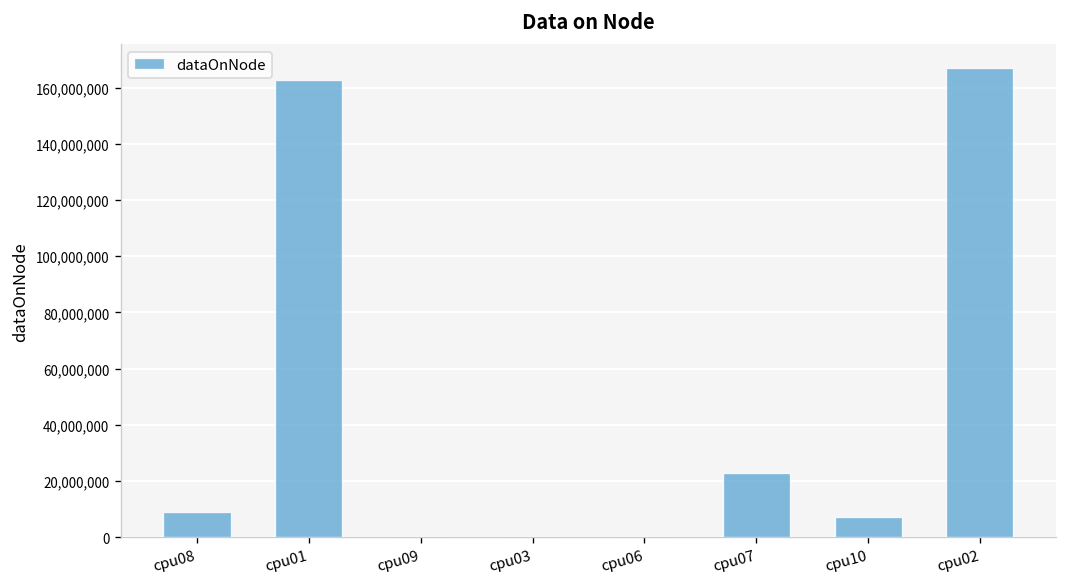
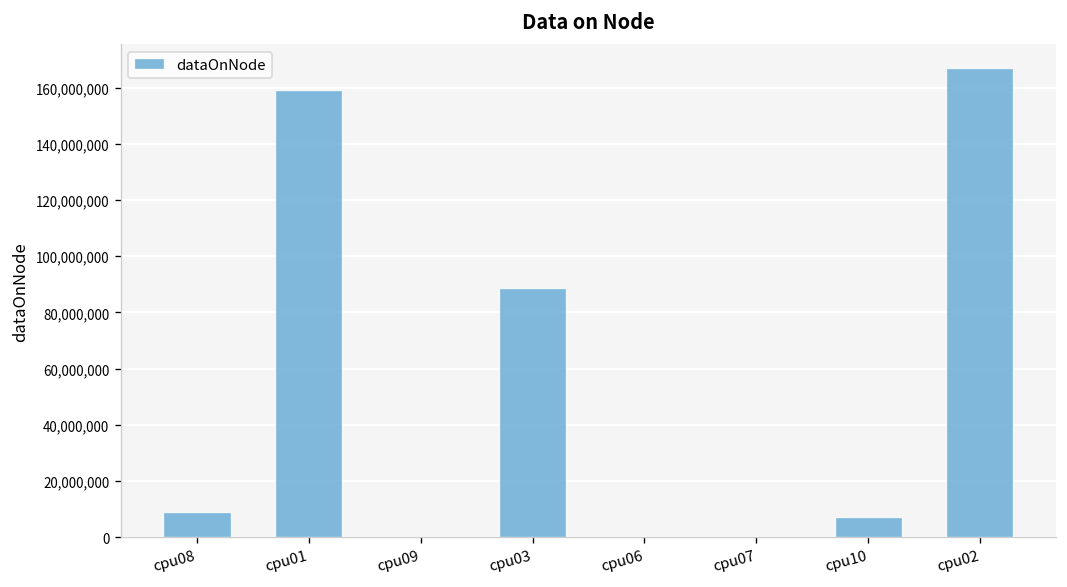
  {
    "cpu08": "9,000,000",
-   "cpu01": "163,000,000",
-   "cpu03": "0",
-   "cpu07": "23,000,000",
+   "cpu01": "159,000,000",
+   "cpu03": "89,000,000",
+   "cpu07": "0",
    "cpu10": "7,000,000",
    "cpu02": "167,000,000"
  }
